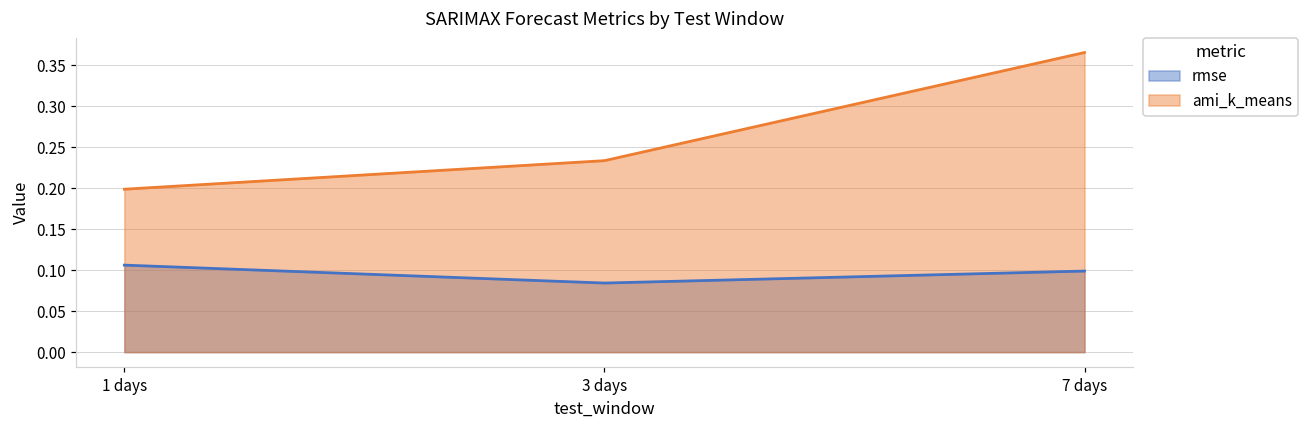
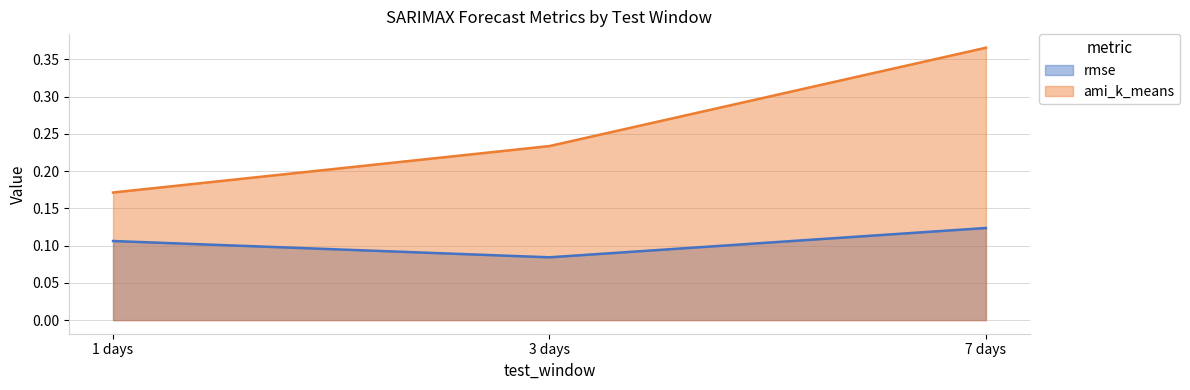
  {
    "rmse": {
      "1 days": 0.11,
      "3 days": 0.08,
-     "7 days": 0.10
+     "7 days": 0.12
    },
    "ami_k_means": {
-     "1 days": 0.20,
+     "1 days": 0.17,
      "3 days": 0.23,
      "7 days": 0.37
    }
  }
